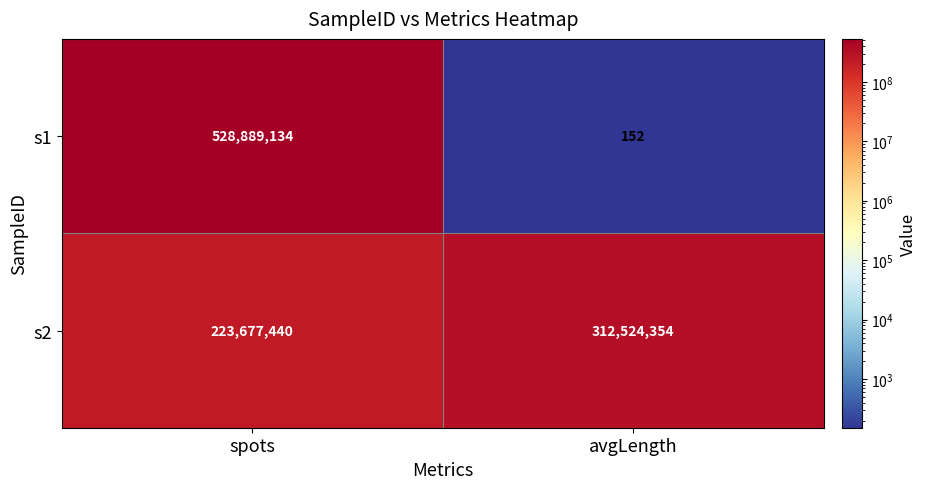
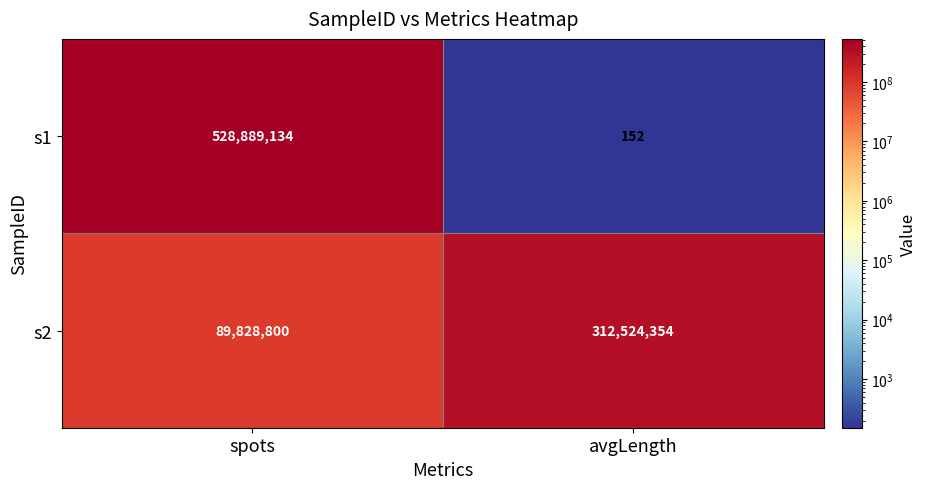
  {
    "s1": {
      "spots": "528,889,134",
      "avgLength": "152"
    },
    "s2": {
-     "spots": "223,677,440",
+     "spots": "89,828,800",
      "avgLength": "312,524,354"
    }
  }
